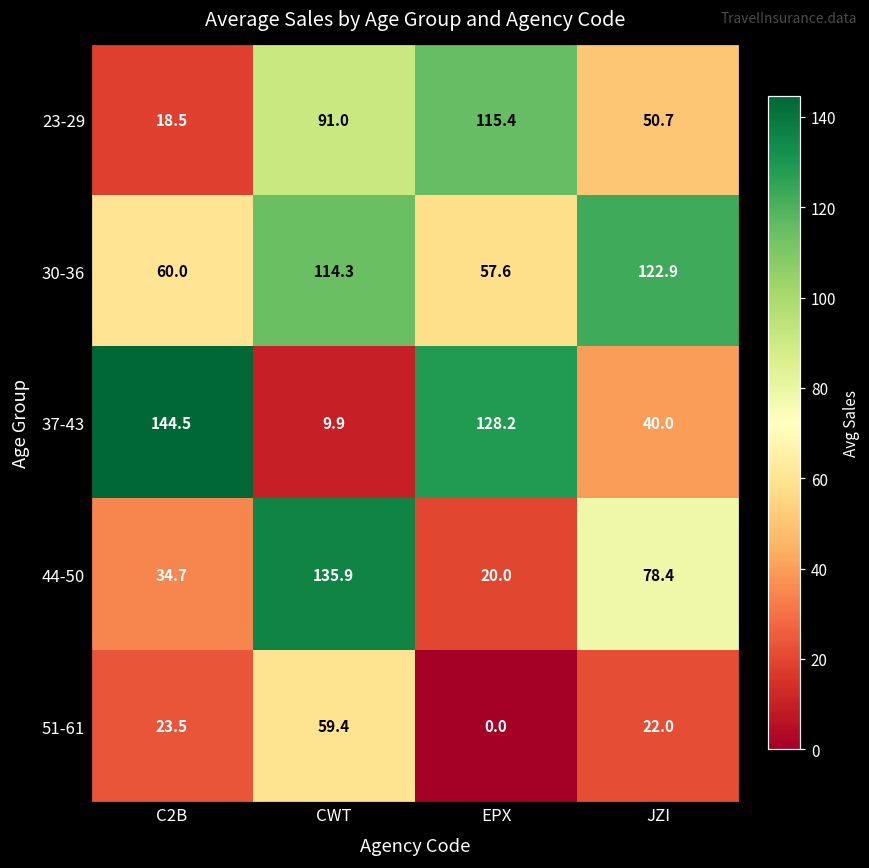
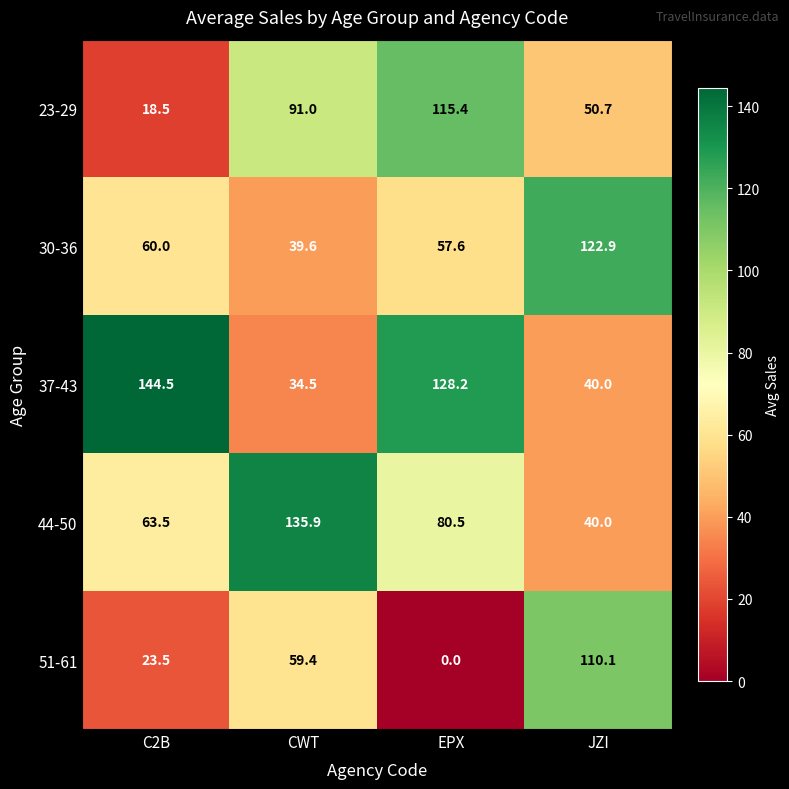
  {
    "23-29": {
      "C2B": 18.5,
      "CWT": 91.0,
      "EPX": 115.4,
      "JZI": 50.7
    },
    "30-36": {
      "C2B": 60.0,
-     "CWT": 114.3,
+     "CWT": 39.6,
      "EPX": 57.6,
      "JZI": 122.9
    },
    "37-43": {
      "C2B": 144.5,
-     "CWT": 9.9,
+     "CWT": 34.5,
      "EPX": 128.2,
      "JZI": 40.0
    },
    "44-50": {
-     "C2B": 34.7,
+     "C2B": 63.5,
      "CWT": 135.9,
-     "EPX": 20.0,
-     "JZI": 78.4
+     "EPX": 80.5,
+     "JZI": 40.0
    },
    "51-61": {
      "C2B": 23.5,
      "CWT": 59.4,
      "EPX": 0.0,
-     "JZI": 22.0
+     "JZI": 110.1
    }
  }
